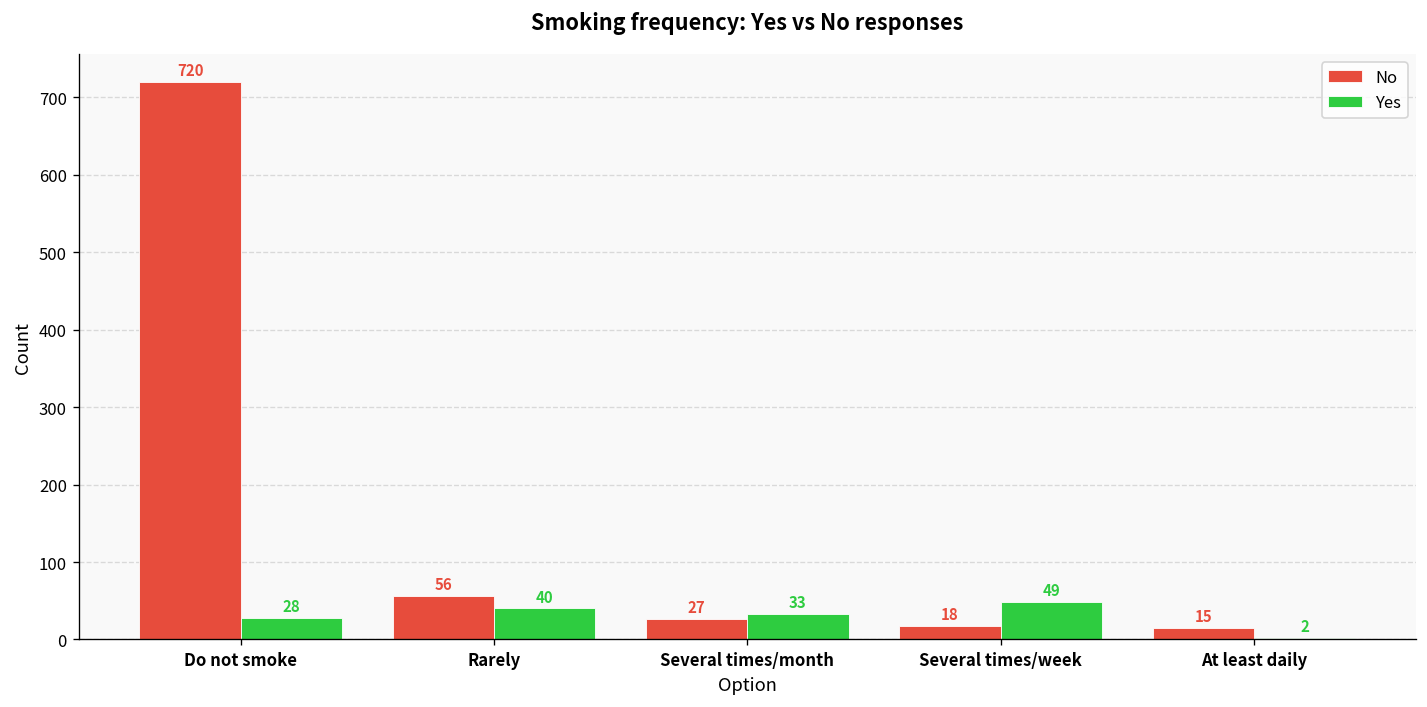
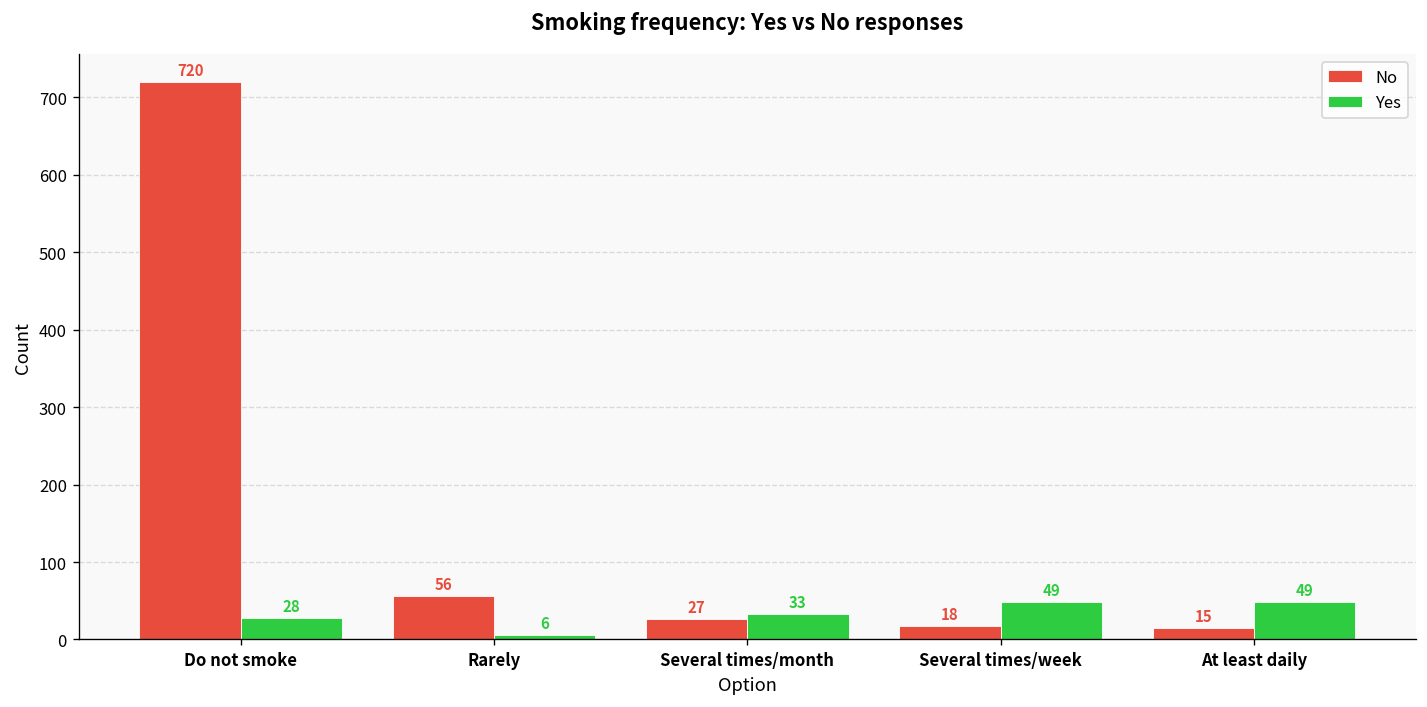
  {
    "No": {
      "Do not smoke": 720,
      "Rarely": 56,
      "Several times/month": 27,
      "Several times/week": 18,
      "At least daily": 15
    },
    "Yes": {
      "Do not smoke": 28,
-     "Rarely": 40,
+     "Rarely": 6,
      "Several times/month": 33,
      "Several times/week": 49,
-     "At least daily": 2
+     "At least daily": 49
    }
  }
